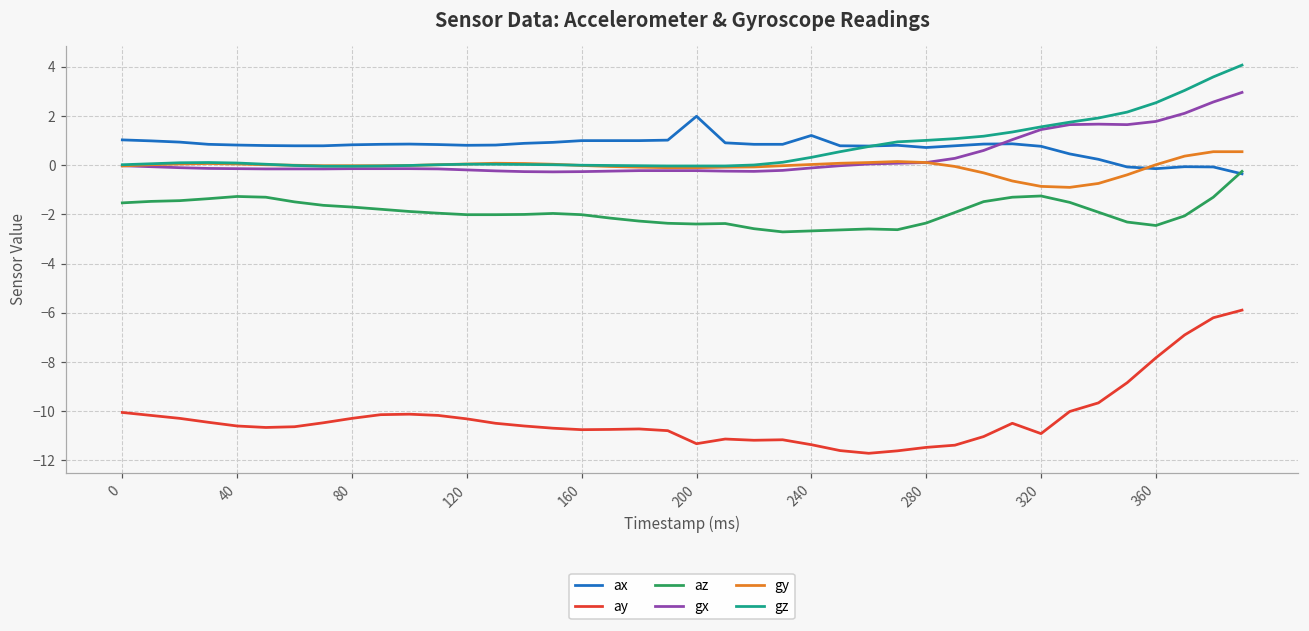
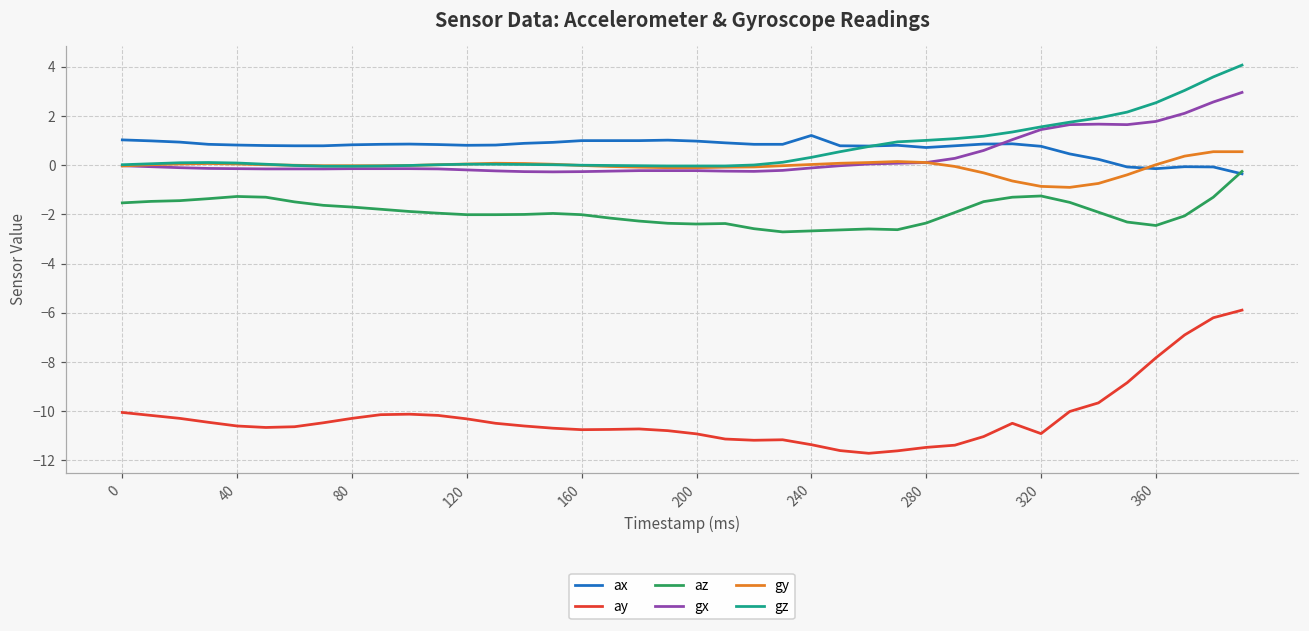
  {
    "ax": {
      "0": 1.0,
      "40": 0.8,
      "80": 0.8,
      "120": 0.8,
      "160": 1.0,
-     "200": 2.0,
+     "200": 1.0,
      "240": 1.2,
      "280": 0.7,
      "320": 0.8,
      "360": -0.1
    },
    "ay": {
      "0": -10.1,
      "40": -10.6,
      "80": -10.3,
      "120": -10.3,
      "160": -10.8,
-     "200": -11.3,
+     "200": -10.9,
      "240": -11.4,
      "280": -11.5,
      "320": -10.9,
      "360": -7.8
    },
    "gx": {
      "40": -0.1,
      "120": -0.2,
      "160": -0.3,
      "200": -0.2,
      "240": -0.1,
      "360": 1.8
    },
    "gy": {
      "240": 0.0,
      "320": -0.9,
      "360": 0.0
    }
  }
